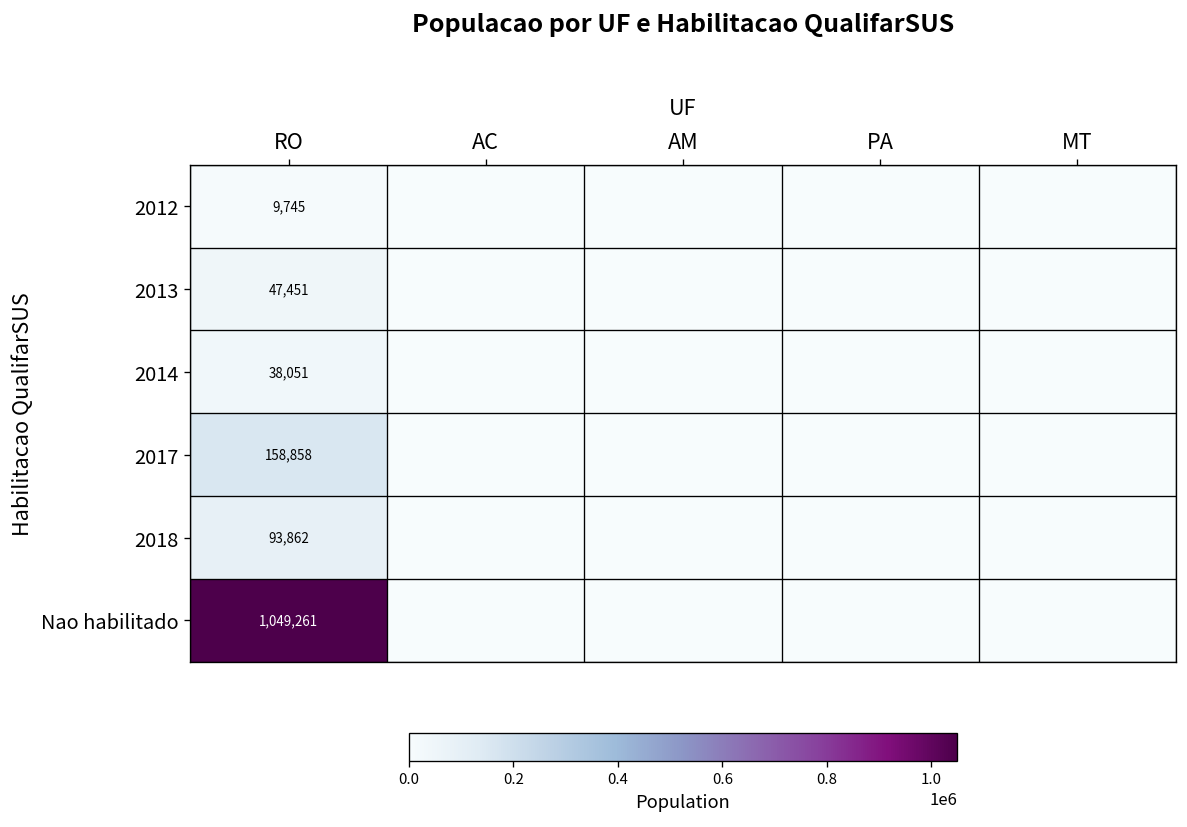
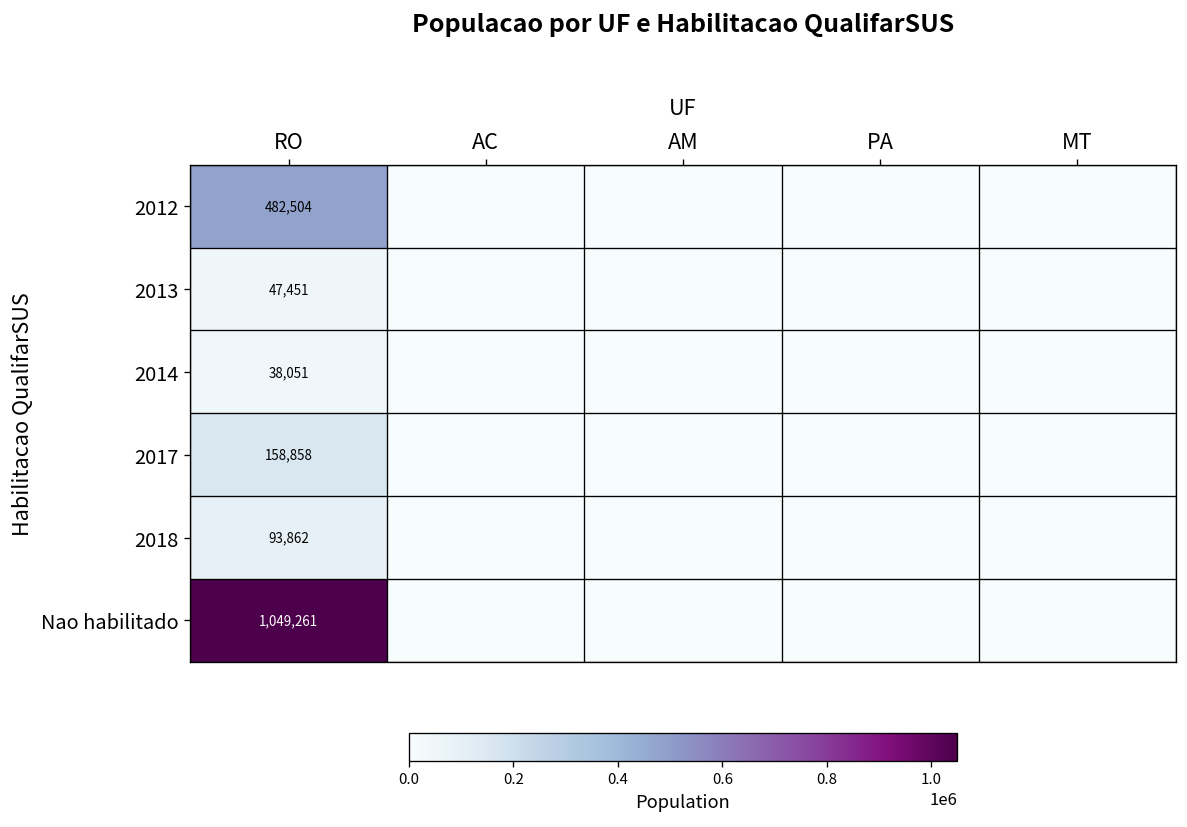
  {
    "2012": {
-     "RO": "9,745"
+     "RO": "482,504"
    },
    "2013": {
      "RO": "47,451"
    },
    "2014": {
      "RO": "38,051"
    },
    "2017": {
      "RO": "158,858"
    },
    "2018": {
      "RO": "93,862"
    },
    "Nao habilitado": {
      "RO": "1,049,261"
    }
  }
